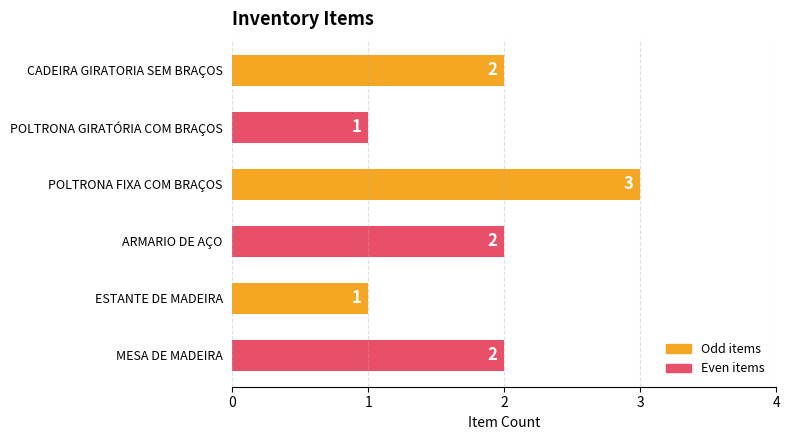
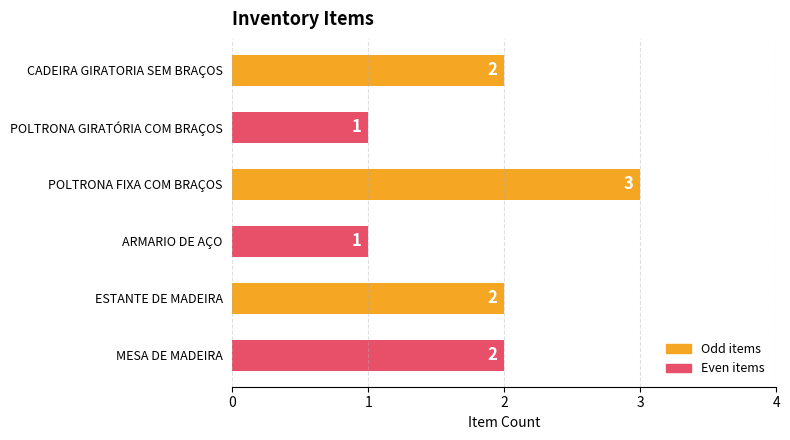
  {
    "CADEIRA GIRATORIA SEM BRAÇOS": 2,
    "POLTRONA GIRATÓRIA COM BRAÇOS": 1,
    "POLTRONA FIXA COM BRAÇOS": 3,
-   "ARMARIO DE AÇO": 2,
-   "ESTANTE DE MADEIRA": 1,
+   "ARMARIO DE AÇO": 1,
+   "ESTANTE DE MADEIRA": 2,
    "MESA DE MADEIRA": 2
  }
